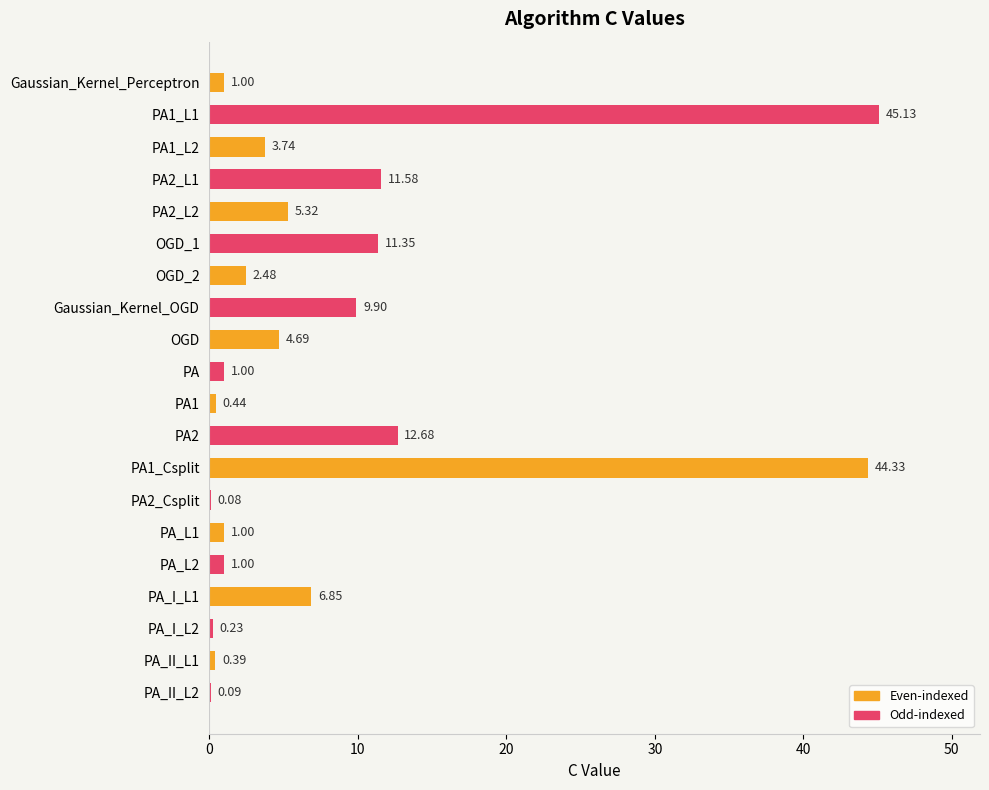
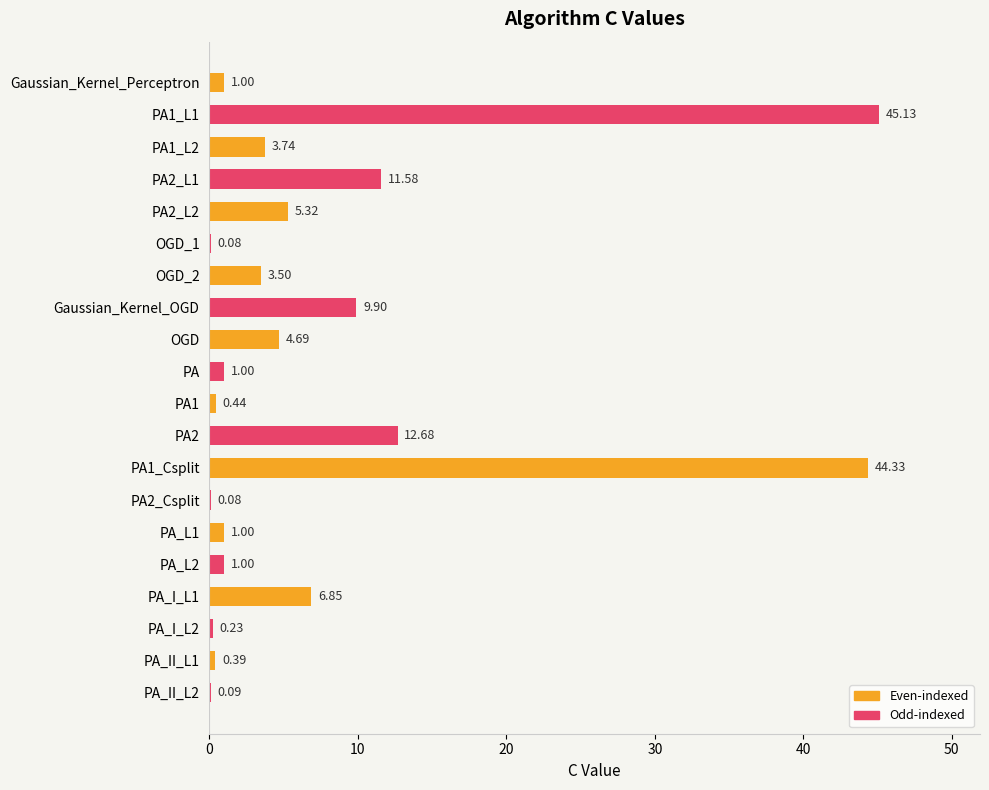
  {
    "Gaussian_Kernel_Perceptron": 1.00,
    "PA1_L1": 45.13,
    "PA1_L2": 3.74,
    "PA2_L1": 11.58,
    "PA2_L2": 5.32,
-   "OGD_1": 11.35,
-   "OGD_2": 2.48,
+   "OGD_1": 0.08,
+   "OGD_2": 3.50,
    "Gaussian_Kernel_OGD": 9.90,
    "OGD": 4.69,
    "PA": 1.00,
    "PA1": 0.44,
    "PA2": 12.68,
    "PA1_Csplit": 44.33,
    "PA2_Csplit": 0.08,
    "PA_L1": 1.00,
    "PA_L2": 1.00,
    "PA_I_L1": 6.85,
    "PA_I_L2": 0.23,
    "PA_II_L1": 0.39,
    "PA_II_L2": 0.09
  }
